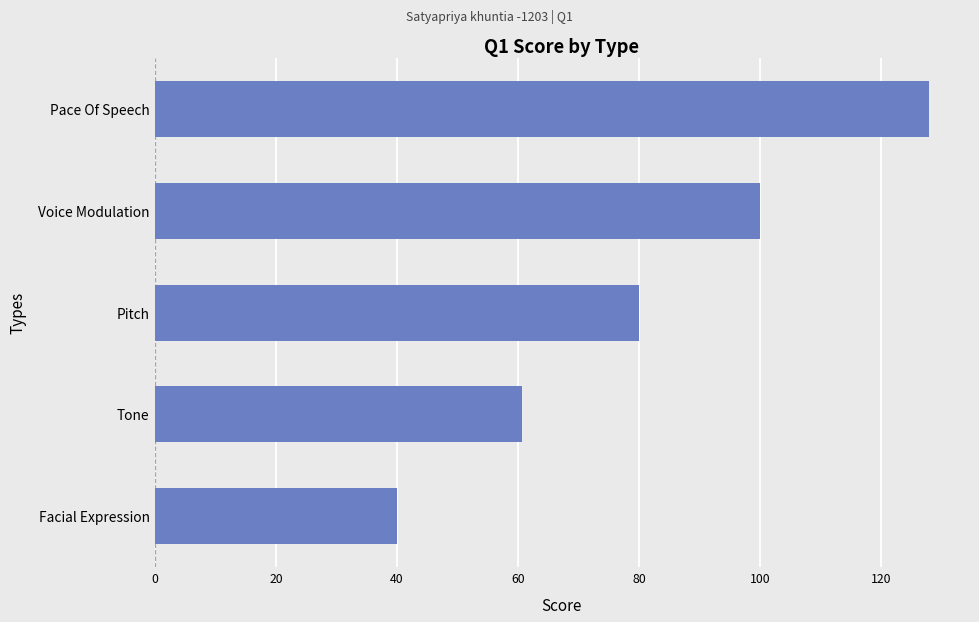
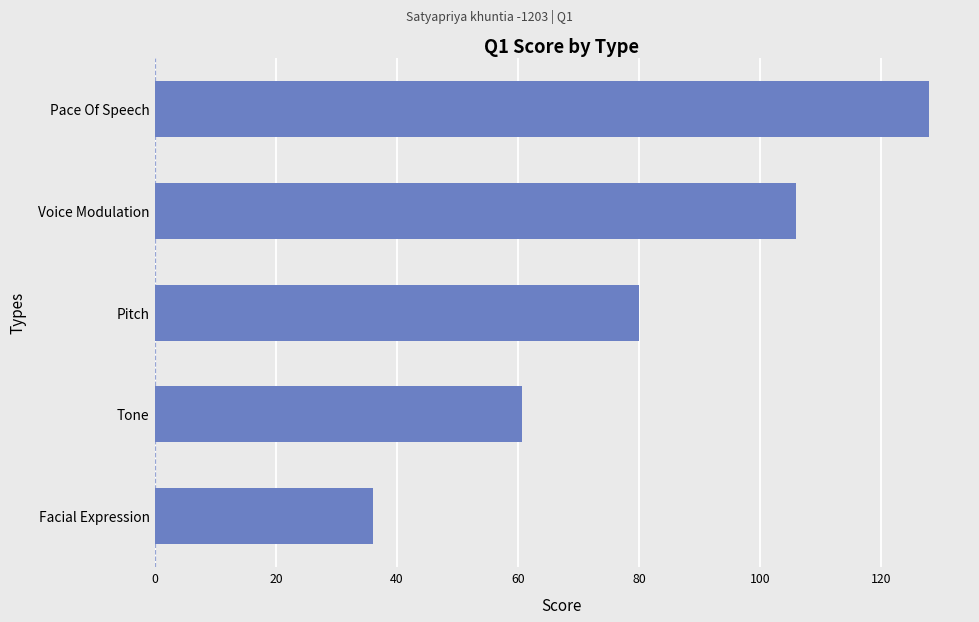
  {
    "Pace Of Speech": 128,
-   "Voice Modulation": 100,
+   "Voice Modulation": 106,
    "Pitch": 80,
    "Tone": 61,
-   "Facial Expression": 40
+   "Facial Expression": 36
  }
